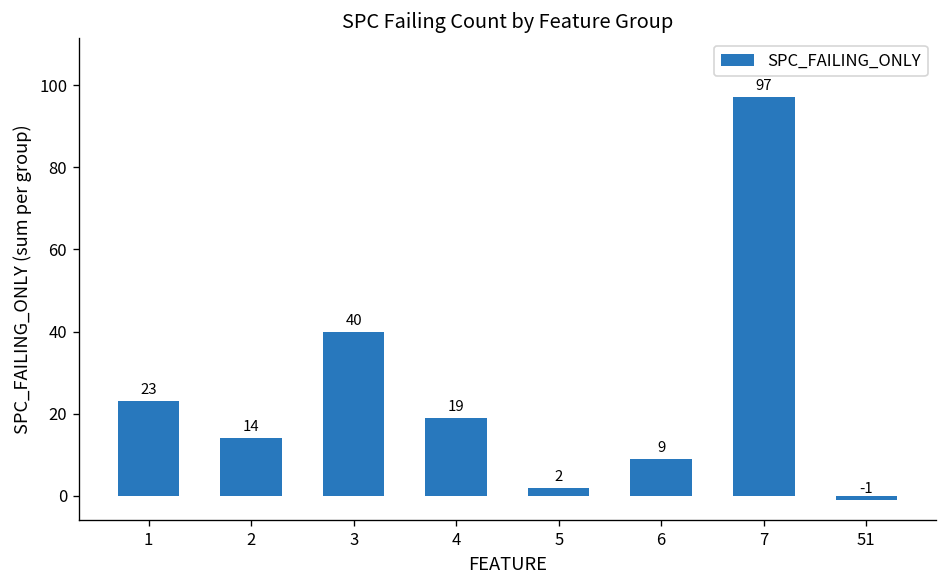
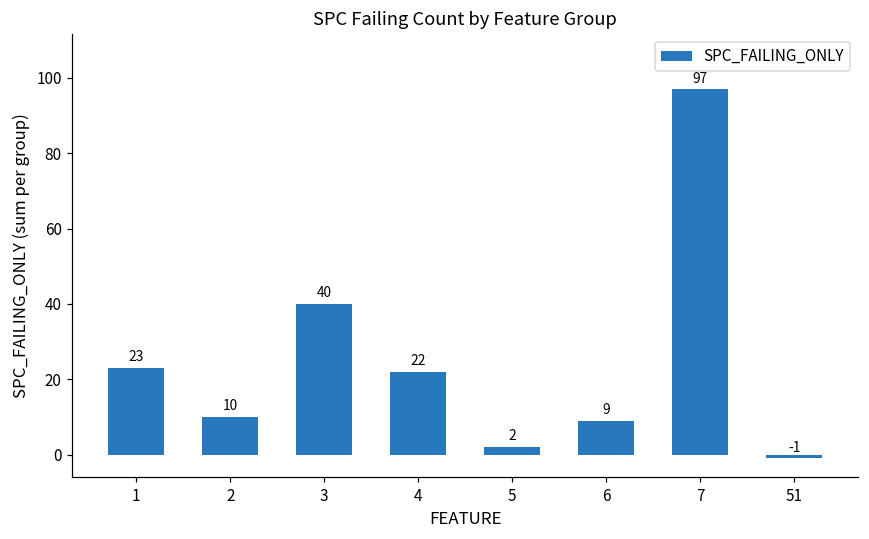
  {
    "1": 23,
-   "2": 14,
+   "2": 10,
    "3": 40,
-   "4": 19,
+   "4": 22,
    "5": 2,
    "6": 9,
    "7": 97,
    "51": -1
  }
